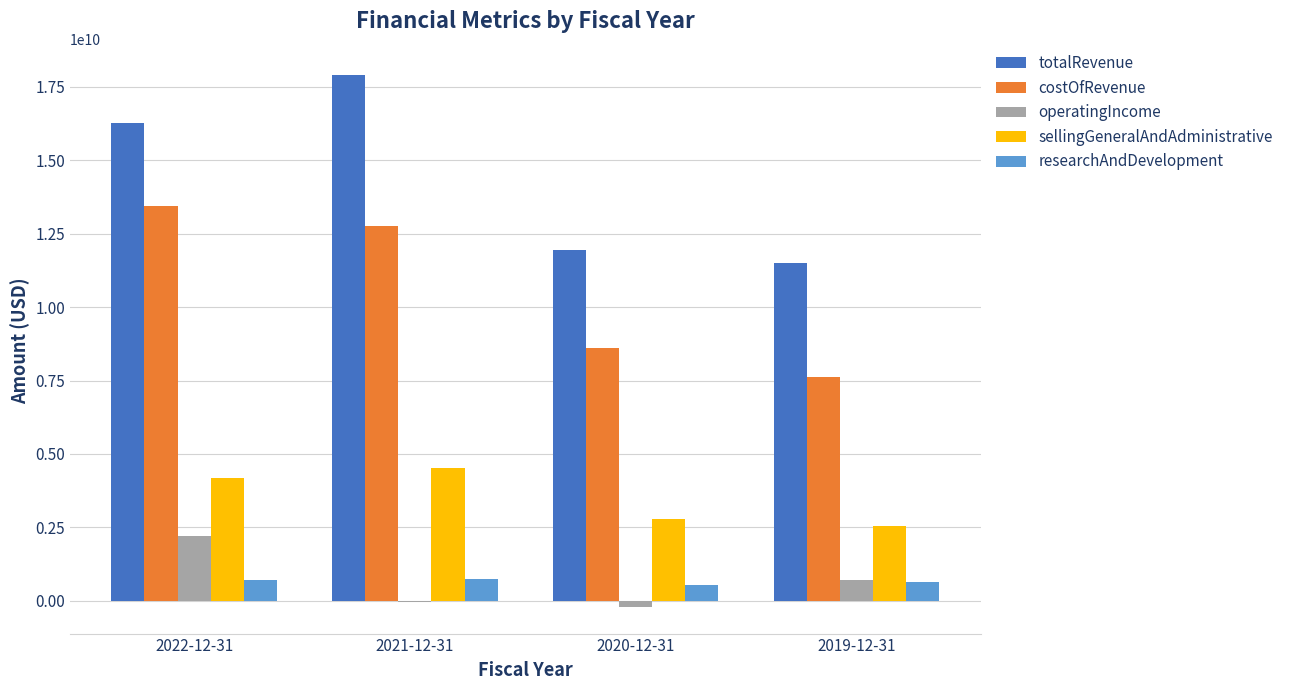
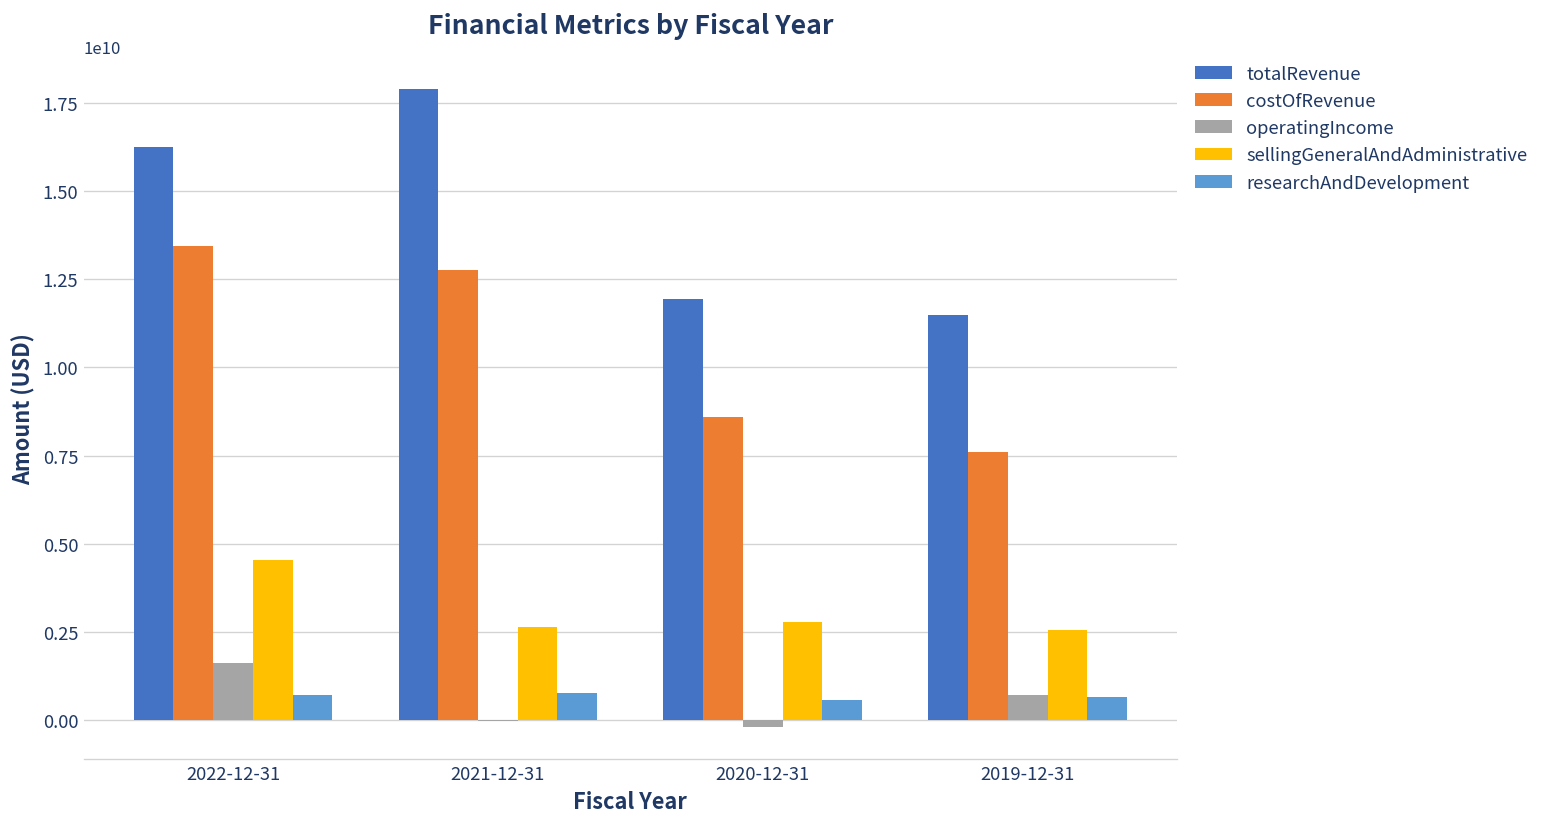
  {
    "costOfRevenue": {
      "2022-12-31": 13500000000,
      "2021-12-31": 12800000000,
      "2020-12-31": 8600000000,
      "2019-12-31": 7600000000
    },
    "operatingIncome": {
-     "2022-12-31": 2200000000,
+     "2022-12-31": 1600000000,
      "2020-12-31": -200000000,
      "2019-12-31": 700000000
    },
    "sellingGeneralAndAdministrative": {
-     "2022-12-31": 4200000000,
-     "2021-12-31": 4500000000,
+     "2022-12-31": 4500000000,
+     "2021-12-31": 2600000000,
      "2020-12-31": 2800000000,
      "2019-12-31": 2600000000
    }
  }
